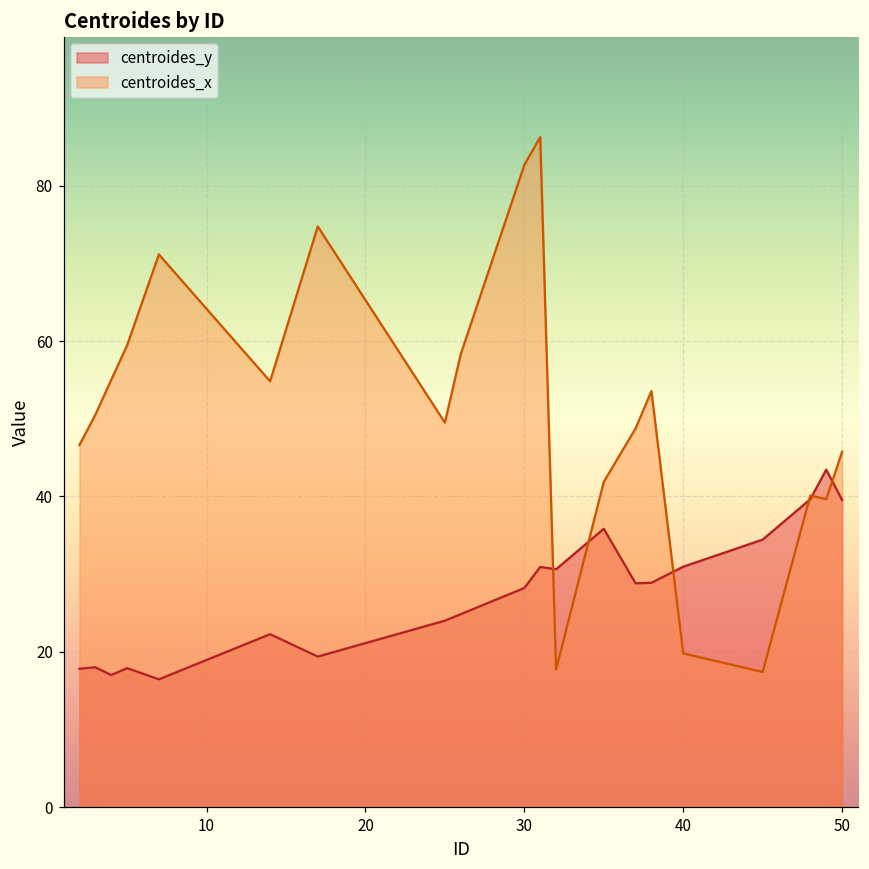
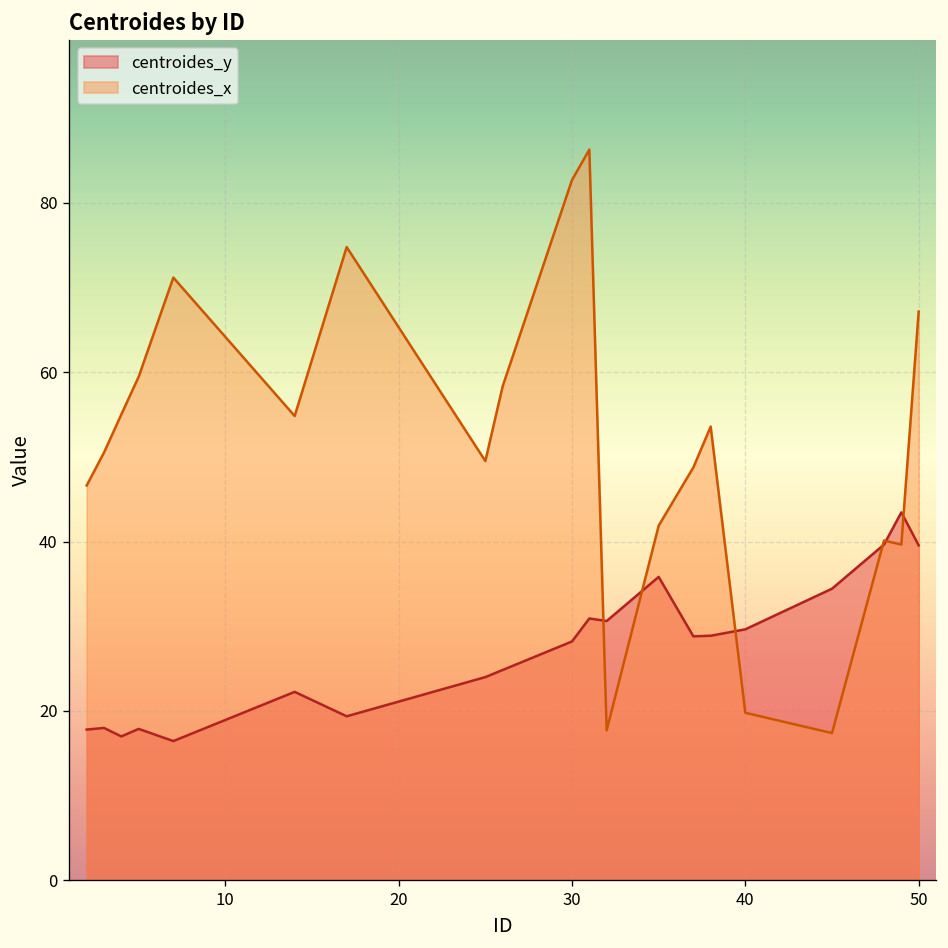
  {
    "centroides_y": {
      "30": 28,
-     "40": 31,
+     "40": 30,
      "50": 40
    },
    "centroides_x": {
      "30": 83,
      "40": 20,
-     "50": 46
+     "50": 67
    }
  }
